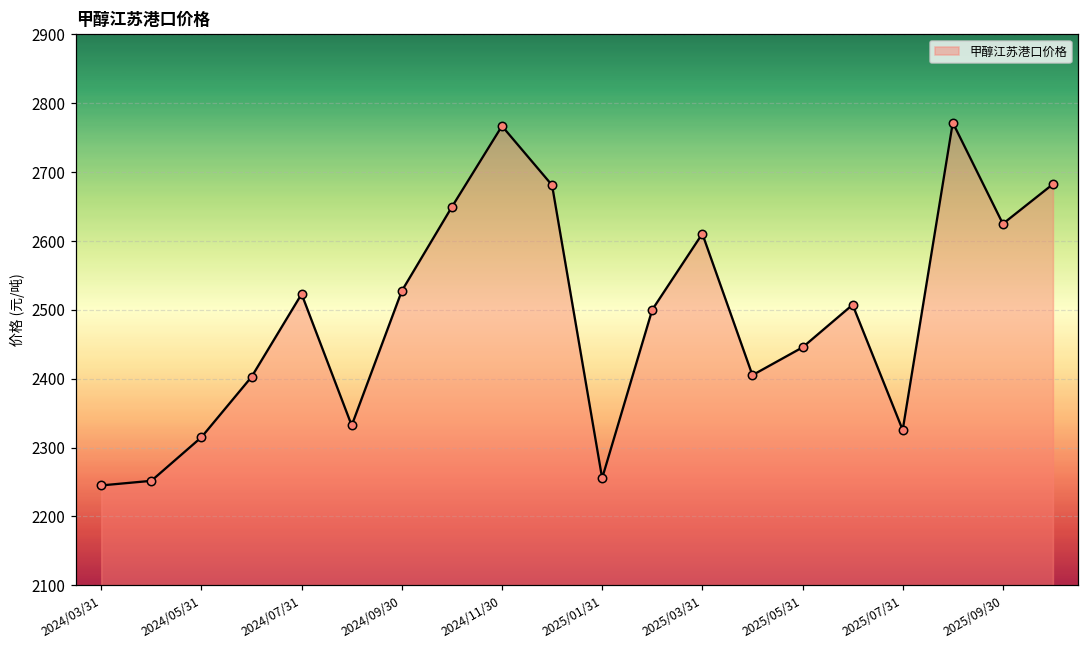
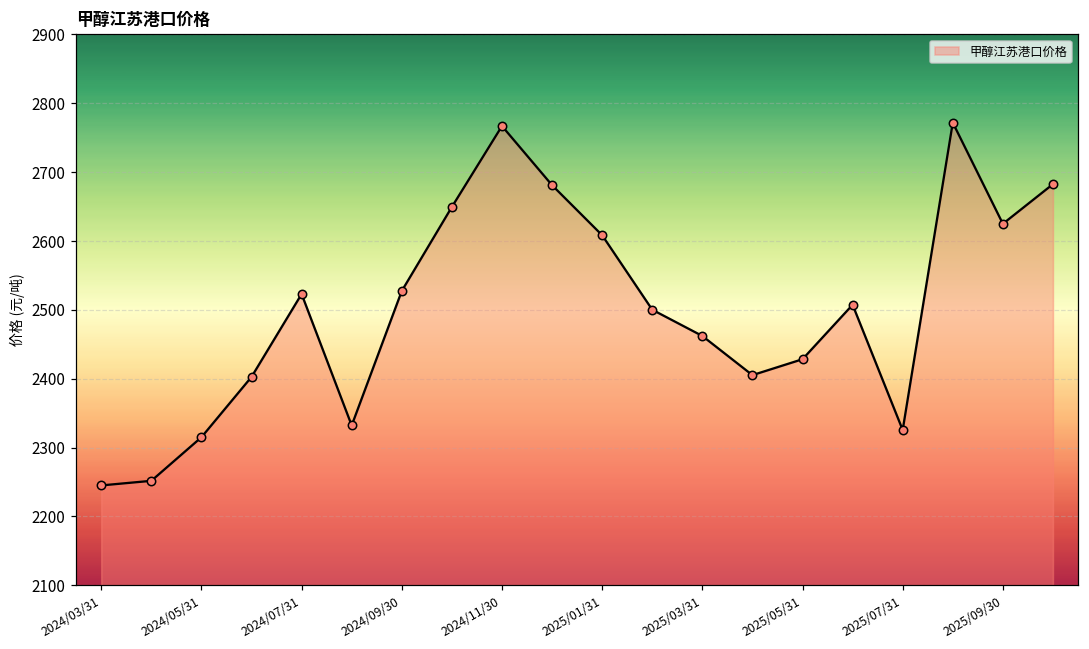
  {
    "2024/03/31": 2250,
    "2024/05/31": 2320,
    "2024/07/31": 2520,
    "2024/09/30": 2530,
    "2024/11/30": 2770,
-   "2025/01/31": 2260,
-   "2025/03/31": 2610,
-   "2025/05/31": 2450,
+   "2025/01/31": 2610,
+   "2025/03/31": 2460,
+   "2025/05/31": 2430,
    "2025/07/31": 2330,
    "2025/09/30": 2630
  }
